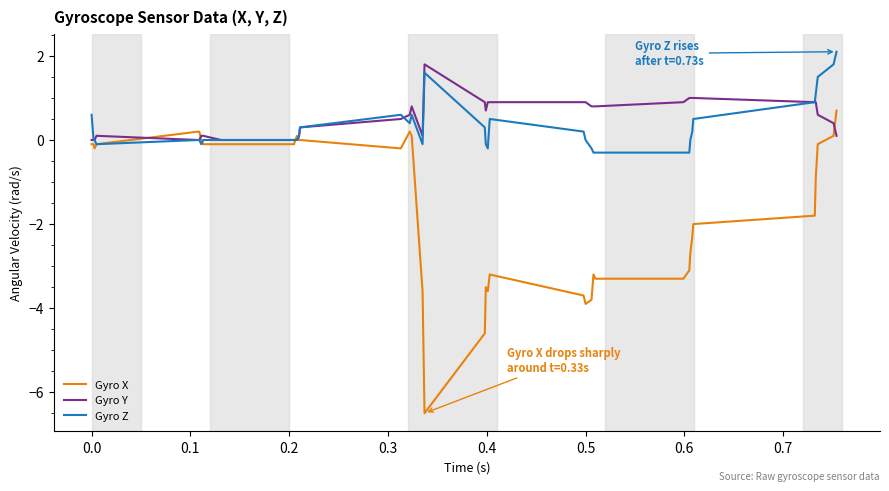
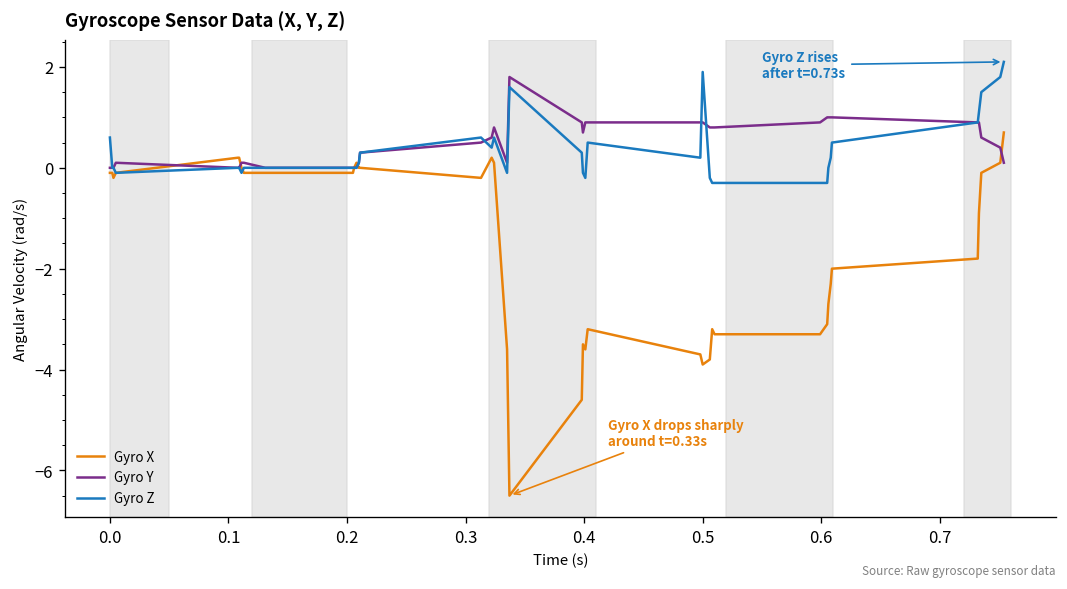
  {
    "Gyro X": {
      "0.0": -0.1,
      "0.5": -3.9
    },
    "Gyro Y": {
      "0.5": 0.9
    },
    "Gyro Z": {
      "0.0": 0.6,
-     "0.5": 0.0
+     "0.5": 1.9
    }
  }
